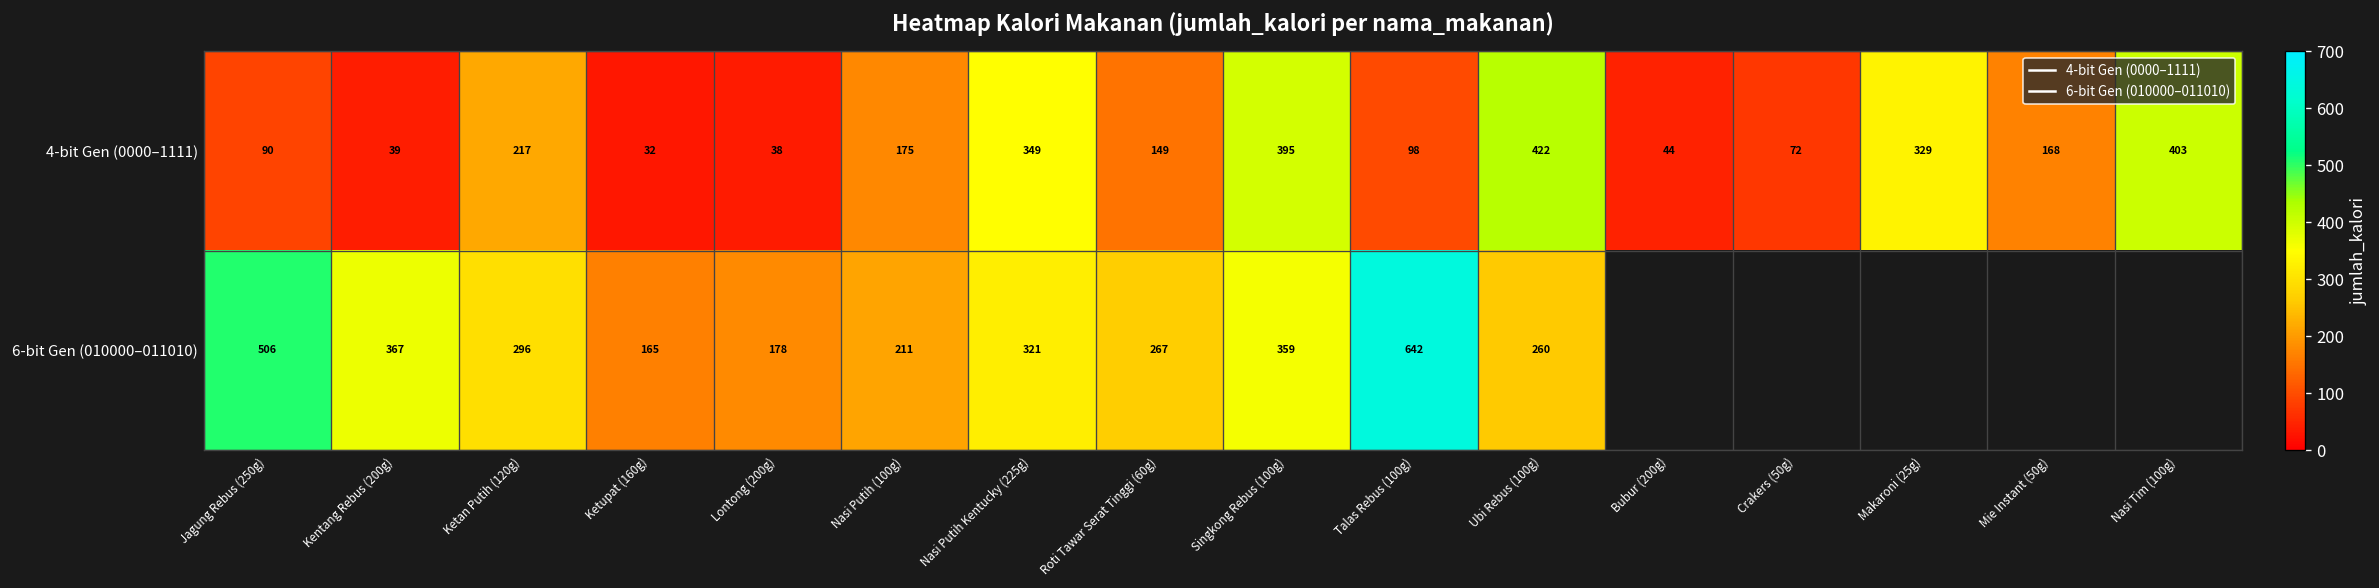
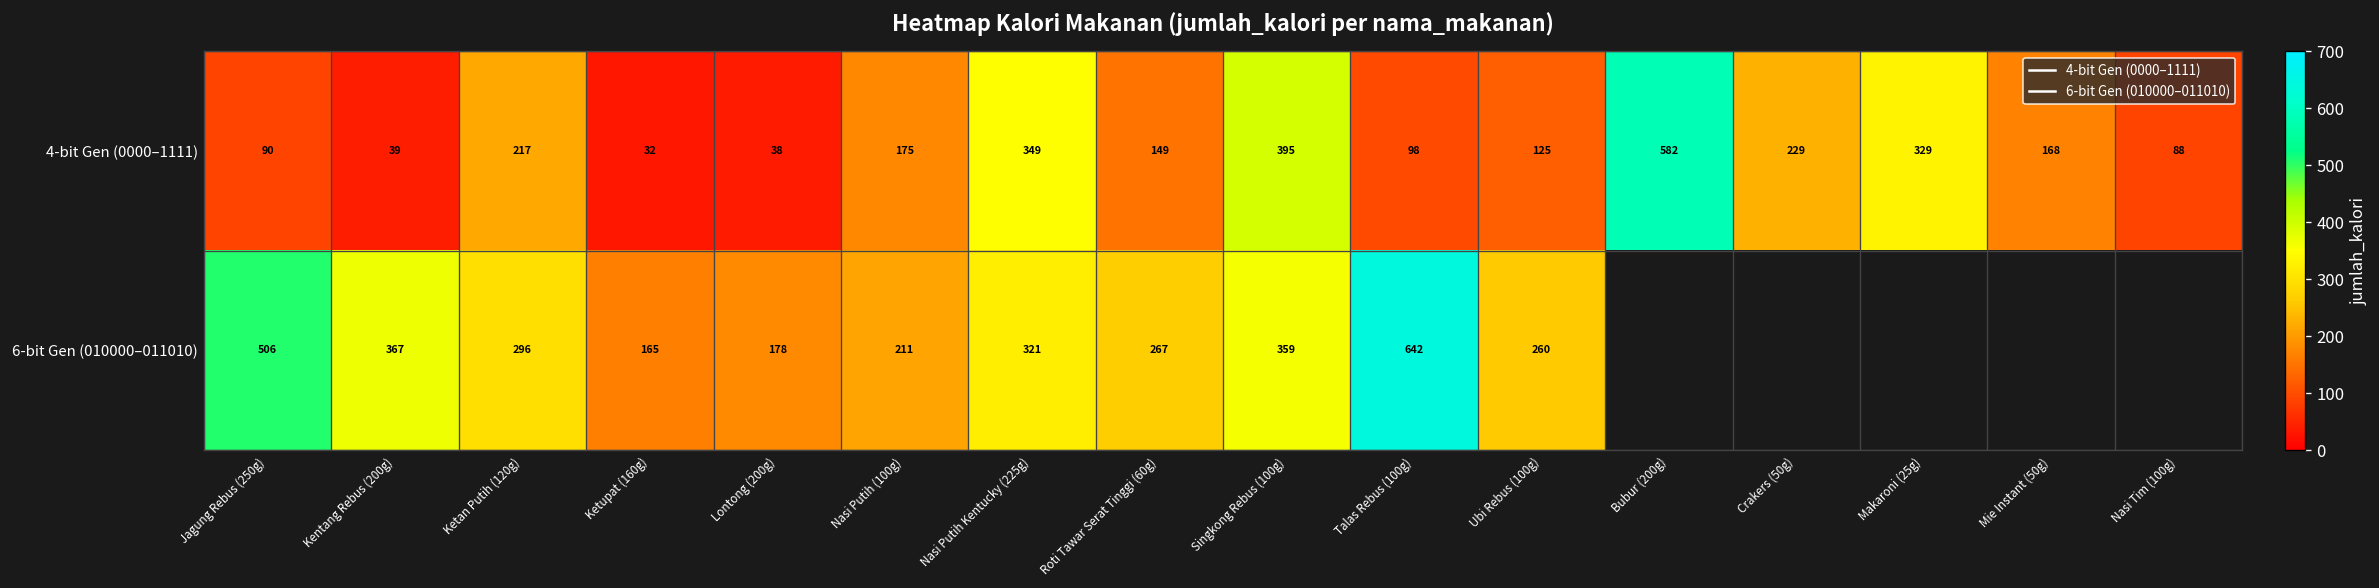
  {
    "4-bit Gen (0000–1111)": {
      "Jagung Rebus (250g)": 90,
      "Kentang Rebus (200g)": 39,
      "Ketan Putih (120g)": 217,
      "Ketupat (160g)": 32,
      "Lontong (200g)": 38,
      "Nasi Putih (100g)": 175,
      "Nasi Putih Kentucky (225g)": 349,
      "Roti Tawar Serat Tinggi (60g)": 149,
      "Singkong Rebus (100g)": 395,
      "Talas Rebus (100g)": 98,
-     "Ubi Rebus (100g)": 422,
-     "Bubur (200g)": 44,
-     "Crakers (50g)": 72,
+     "Ubi Rebus (100g)": 125,
+     "Bubur (200g)": 582,
+     "Crakers (50g)": 229,
      "Makaroni (25g)": 329,
      "Mie Instant (50g)": 168,
-     "Nasi Tim (100g)": 403
+     "Nasi Tim (100g)": 88
    },
    "6-bit Gen (010000–011010)": {
      "Jagung Rebus (250g)": 506,
      "Kentang Rebus (200g)": 367,
      "Ketan Putih (120g)": 296,
      "Ketupat (160g)": 165,
      "Lontong (200g)": 178,
      "Nasi Putih (100g)": 211,
      "Nasi Putih Kentucky (225g)": 321,
      "Roti Tawar Serat Tinggi (60g)": 267,
      "Singkong Rebus (100g)": 359,
      "Talas Rebus (100g)": 642,
      "Ubi Rebus (100g)": 260
    }
  }
